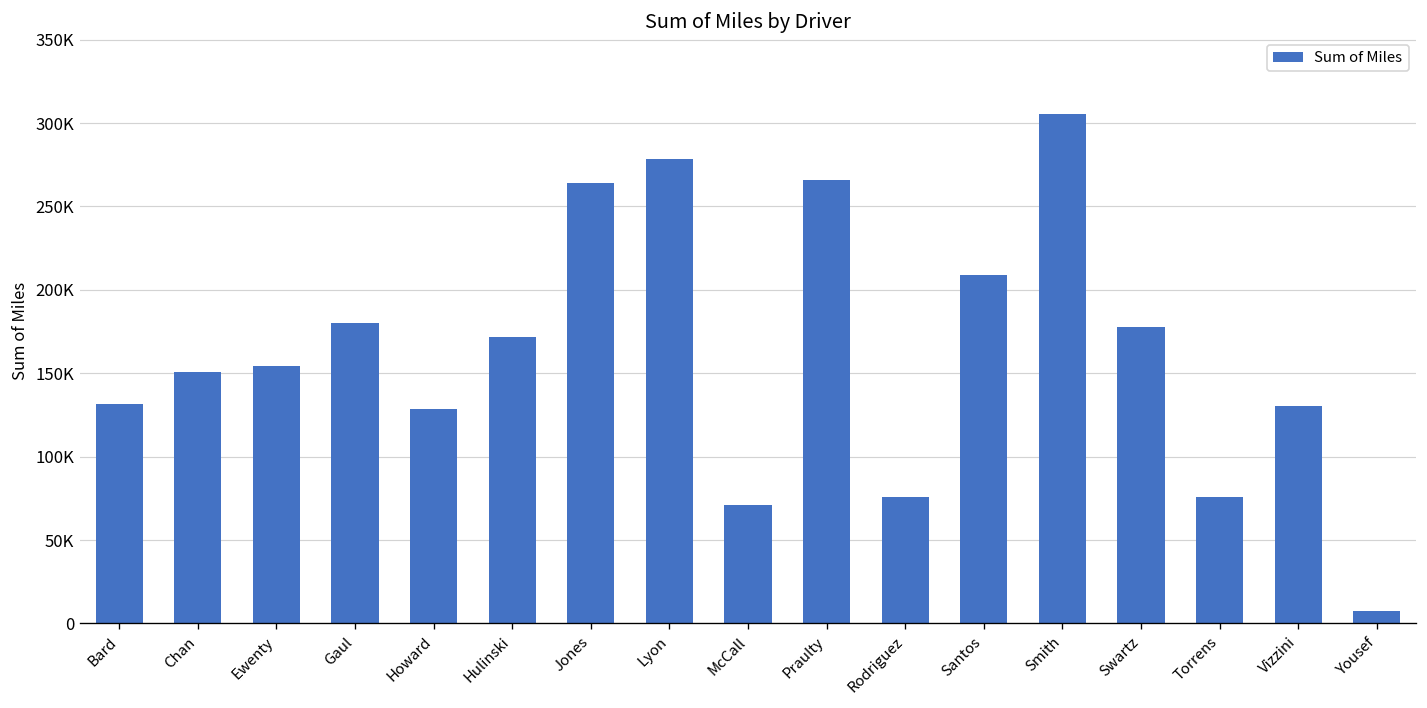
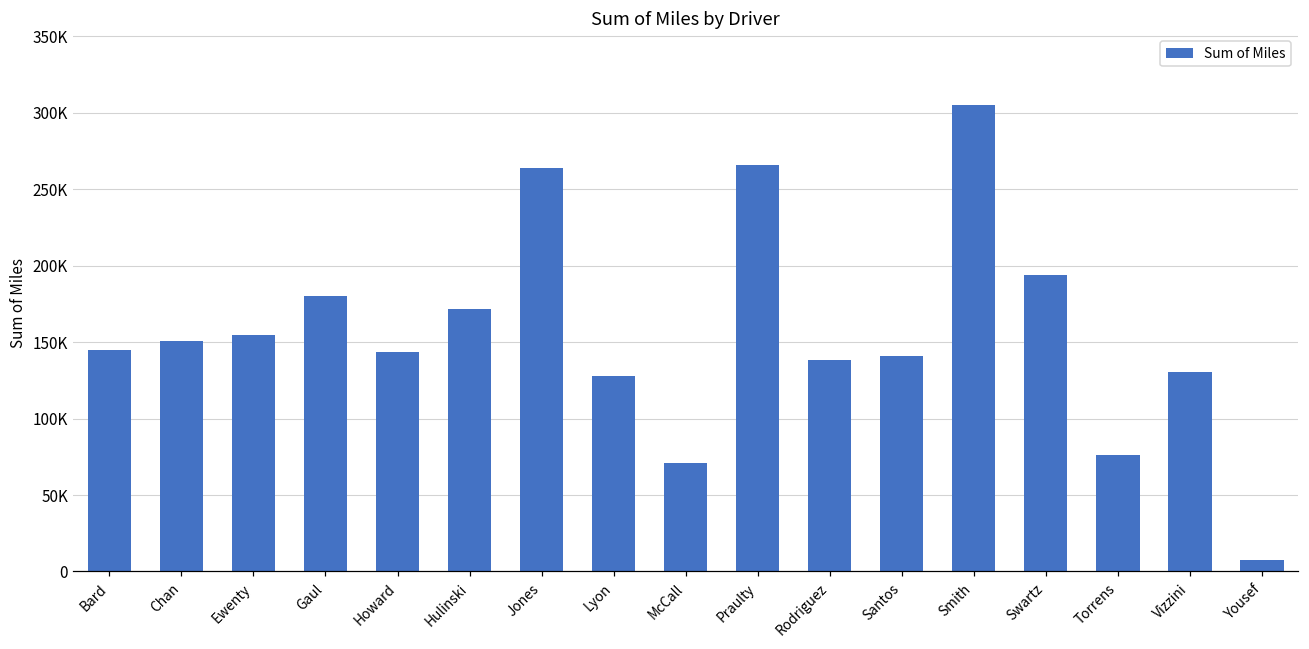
  {
-   "Bard": 132000,
+   "Bard": 145000,
    "Chan": 151000,
    "Ewenty": 154000,
    "Gaul": 180000,
-   "Howard": 128000,
+   "Howard": 144000,
    "Hulinski": 172000,
    "Jones": 264000,
-   "Lyon": 278000,
+   "Lyon": 128000,
    "McCall": 71000,
    "Praulty": 266000,
-   "Rodriguez": 76000,
-   "Santos": 209000,
+   "Rodriguez": 139000,
+   "Santos": 141000,
    "Smith": 305000,
-   "Swartz": 178000,
+   "Swartz": 194000,
    "Torrens": 76000,
    "Vizzini": 131000,
    "Yousef": 8000
  }
